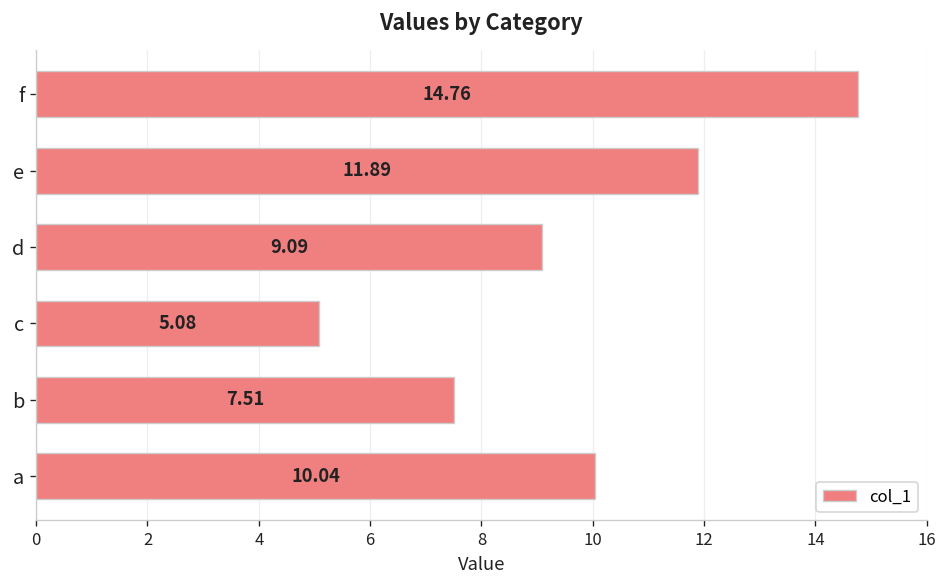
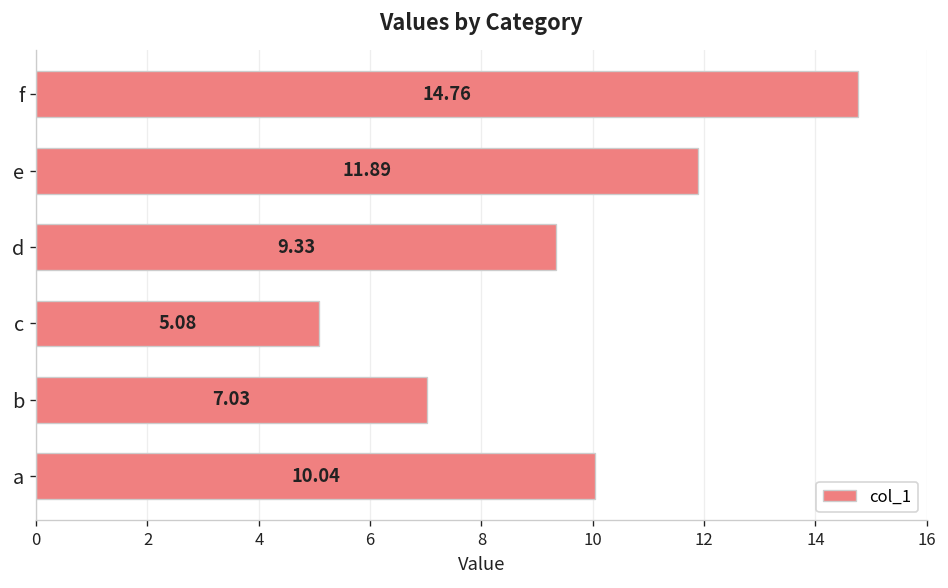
  {
    "f": 14.76,
    "e": 11.89,
-   "d": 9.09,
+   "d": 9.33,
    "c": 5.08,
-   "b": 7.51,
+   "b": 7.03,
    "a": 10.04
  }
